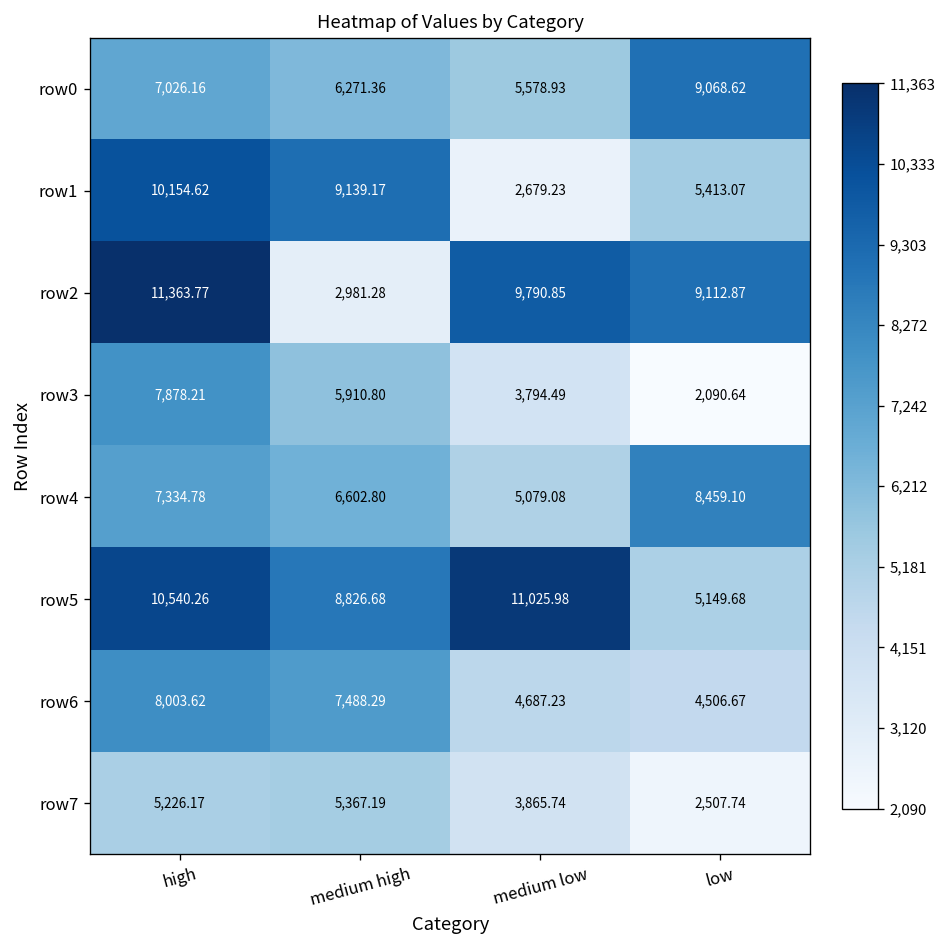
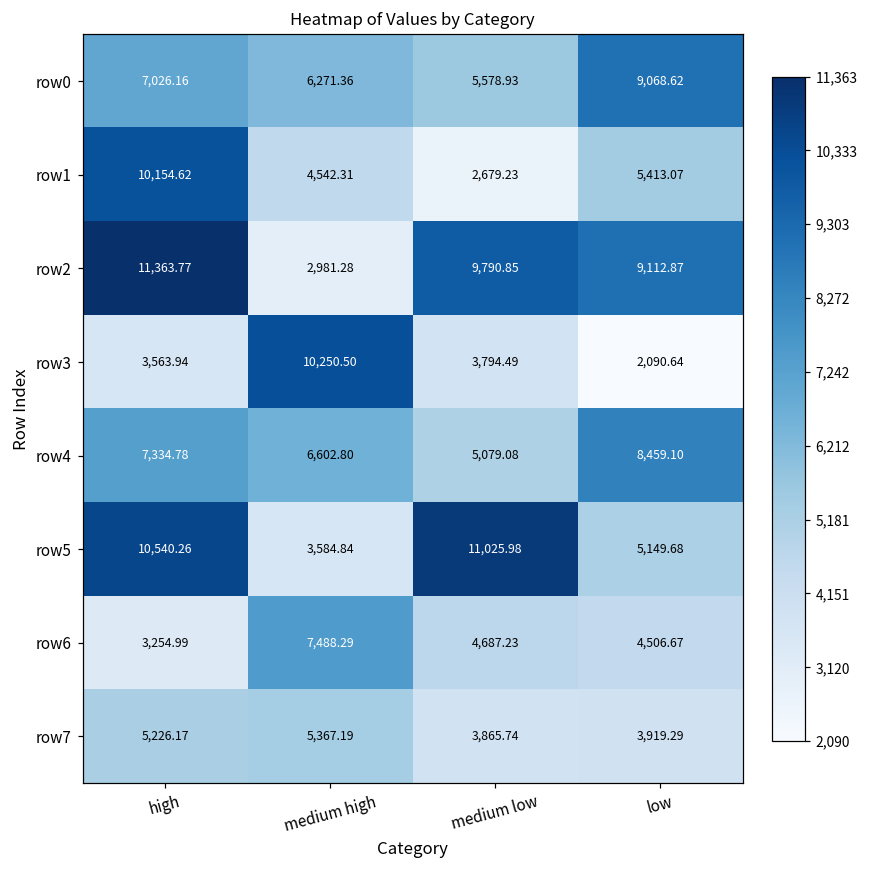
  {
    "row0": {
      "high": "7,026.16",
      "medium high": "6,271.36",
      "medium low": "5,578.93",
      "low": "9,068.62"
    },
    "row1": {
      "high": "10,154.62",
-     "medium high": "9,139.17",
+     "medium high": "4,542.31",
      "medium low": "2,679.23",
      "low": "5,413.07"
    },
    "row2": {
      "high": "11,363.77",
      "medium high": "2,981.28",
      "medium low": "9,790.85",
      "low": "9,112.87"
    },
    "row3": {
-     "high": "7,878.21",
-     "medium high": "5,910.80",
+     "high": "3,563.94",
+     "medium high": "10,250.50",
      "medium low": "3,794.49",
      "low": "2,090.64"
    },
    "row4": {
      "high": "7,334.78",
      "medium high": "6,602.80",
      "medium low": "5,079.08",
      "low": "8,459.10"
    },
    "row5": {
      "high": "10,540.26",
-     "medium high": "8,826.68",
+     "medium high": "3,584.84",
      "medium low": "11,025.98",
      "low": "5,149.68"
    },
    "row6": {
-     "high": "8,003.62",
+     "high": "3,254.99",
      "medium high": "7,488.29",
      "medium low": "4,687.23",
      "low": "4,506.67"
    },
    "row7": {
      "high": "5,226.17",
      "medium high": "5,367.19",
      "medium low": "3,865.74",
-     "low": "2,507.74"
+     "low": "3,919.29"
    }
  }
